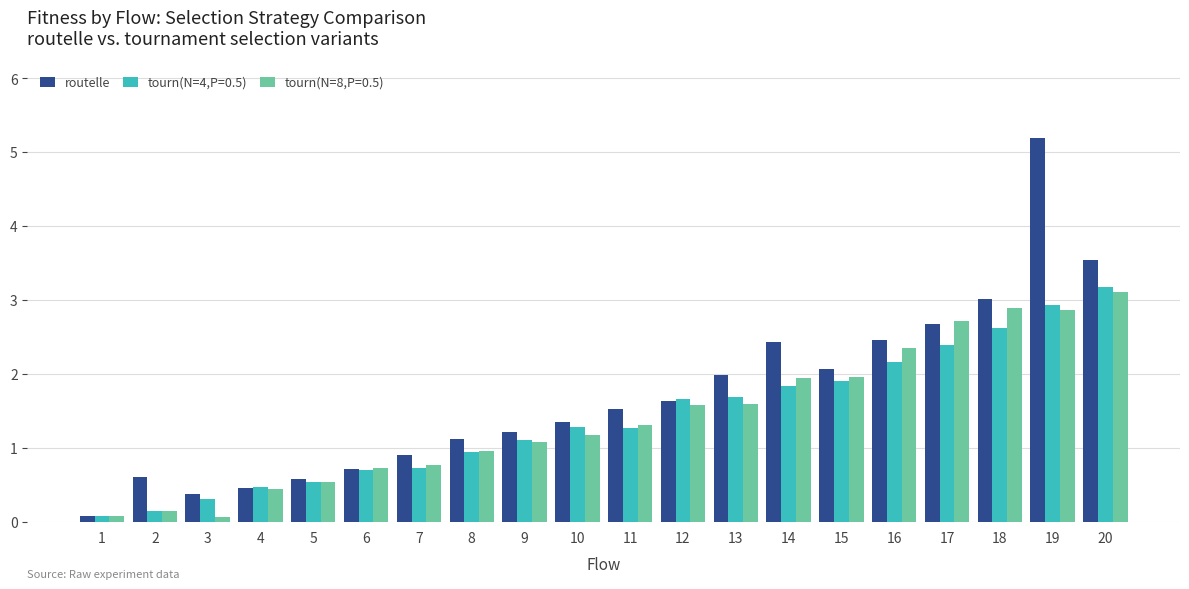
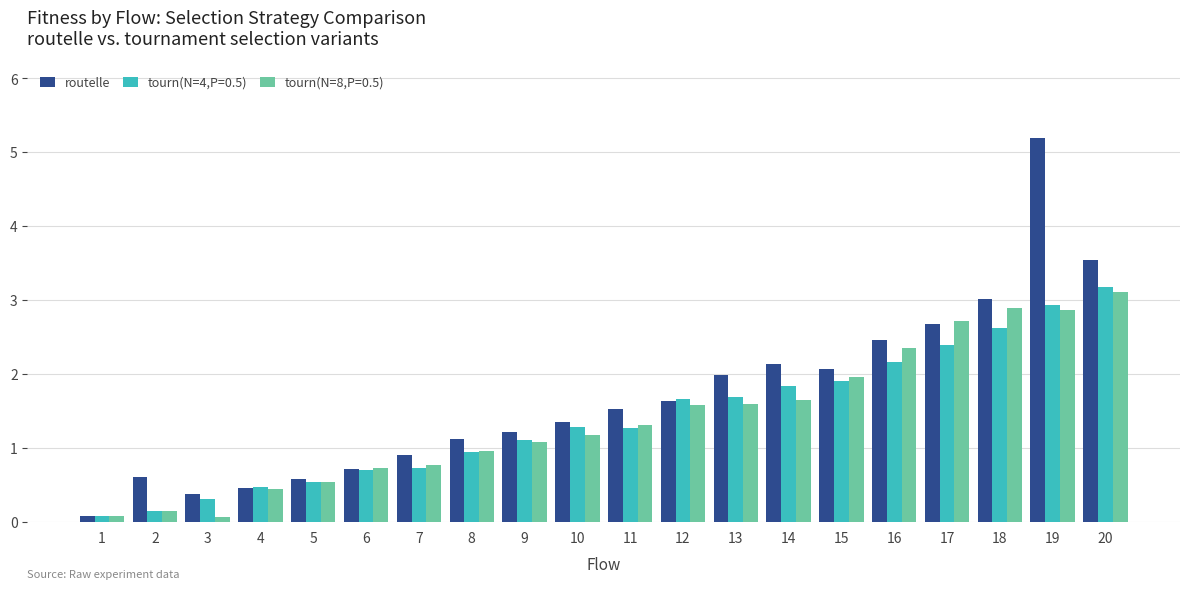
  {
    "routelle": {
      "1": 0.1,
      "2": 0.6,
      "3": 0.4,
      "4": 0.5,
      "5": 0.6,
      "6": 0.7,
      "7": 0.9,
      "8": 1.1,
      "9": 1.2,
      "10": 1.4,
      "11": 1.5,
      "12": 1.6,
      "13": 2.0,
-     "14": 2.4,
+     "14": 2.1,
      "15": 2.1,
      "16": 2.5,
      "17": 2.7,
      "18": 3.0,
      "19": 5.2,
      "20": 3.5
    },
    "tourn(N=4,P=0.5)": {
      "1": 0.1,
      "2": 0.2,
      "3": 0.3,
      "4": 0.5,
      "5": 0.5,
      "6": 0.7,
      "7": 0.7,
      "8": 0.9,
      "9": 1.1,
      "10": 1.3,
      "11": 1.3,
      "12": 1.7,
      "13": 1.7,
      "14": 1.8,
      "15": 1.9,
      "16": 2.2,
      "17": 2.4,
      "18": 2.6,
      "19": 2.9,
      "20": 3.2
    },
    "tourn(N=8,P=0.5)": {
      "1": 0.1,
      "2": 0.2,
      "3": 0.1,
      "4": 0.4,
      "5": 0.5,
      "6": 0.7,
      "7": 0.8,
      "8": 1.0,
      "9": 1.1,
      "10": 1.2,
      "11": 1.3,
      "12": 1.6,
      "13": 1.6,
-     "14": 2.0,
+     "14": 1.6,
      "15": 2.0,
      "16": 2.4,
      "17": 2.7,
      "18": 2.9,
      "19": 2.9,
      "20": 3.1
    }
  }
